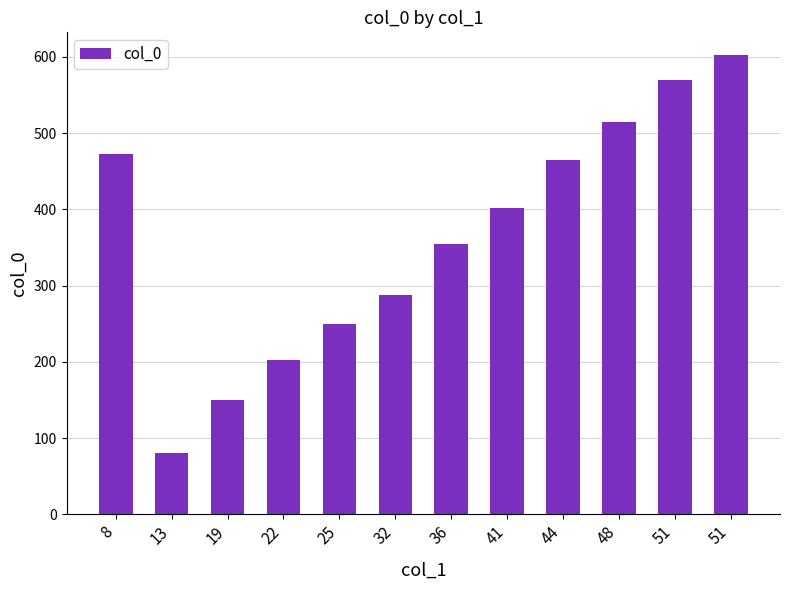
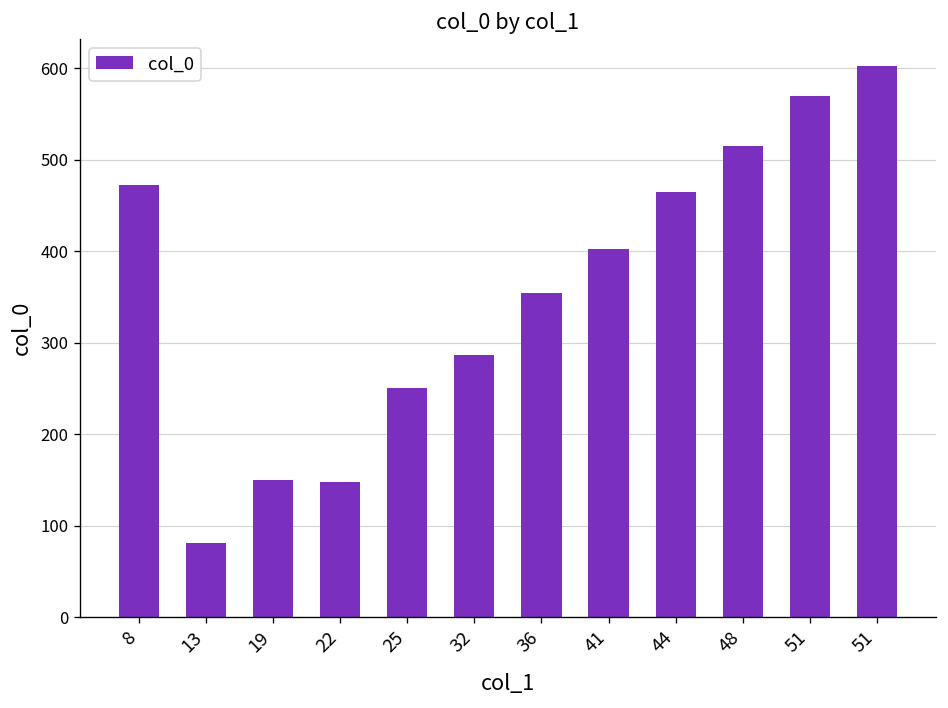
  {
    "8": 470,
    "13": 80,
    "19": 150,
-   "22": 200,
+   "22": 150,
    "25": 250,
    "32": 290,
    "36": 350,
    "41": 400,
    "44": 470,
    "48": 520
  }
